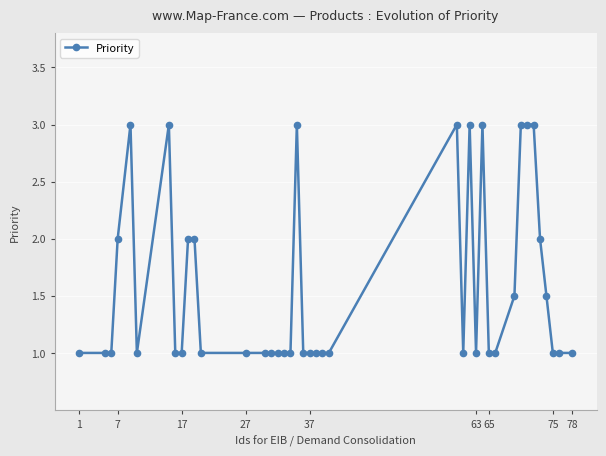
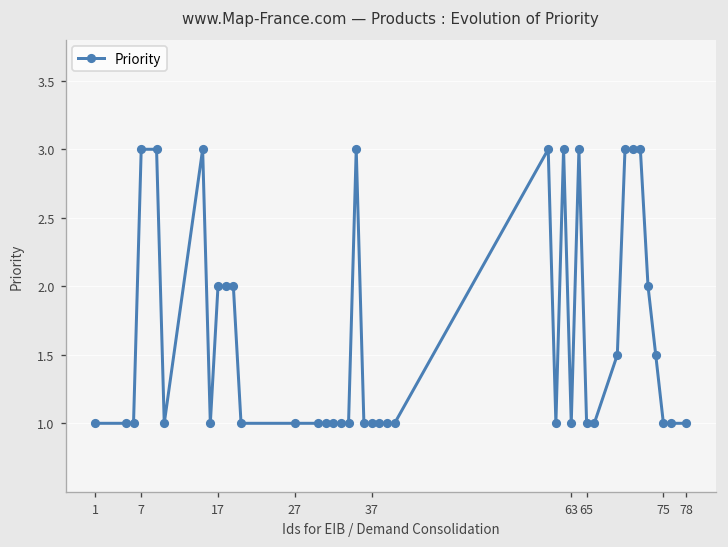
  {
    "1": 1,
-   "7": 2,
-   "17": 1,
+   "7": 3,
+   "17": 2,
    "27": 1,
    "37": 1,
    "63": 1,
    "65": 1,
    "75": 1,
    "78": 1
  }
